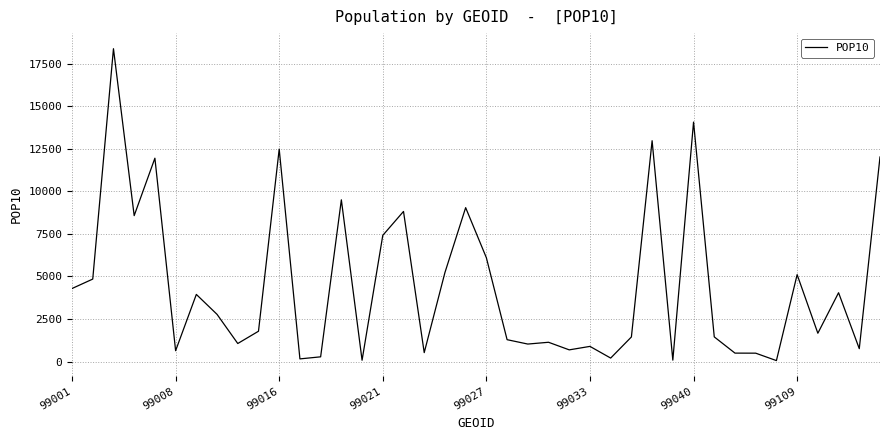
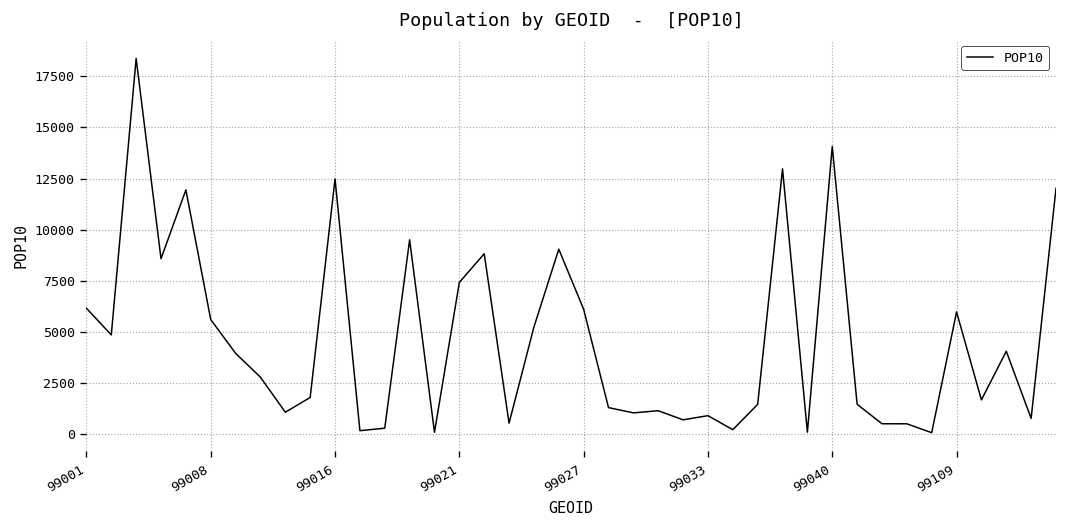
  {
-   "99001": 4300,
-   "99008": 600,
+   "99001": 6200,
+   "99008": 5600,
    "99016": 12500,
    "99021": 7400,
    "99027": 6100,
    "99033": 900,
    "99040": 14100,
-   "99109": 5100
+   "99109": 6000
  }
